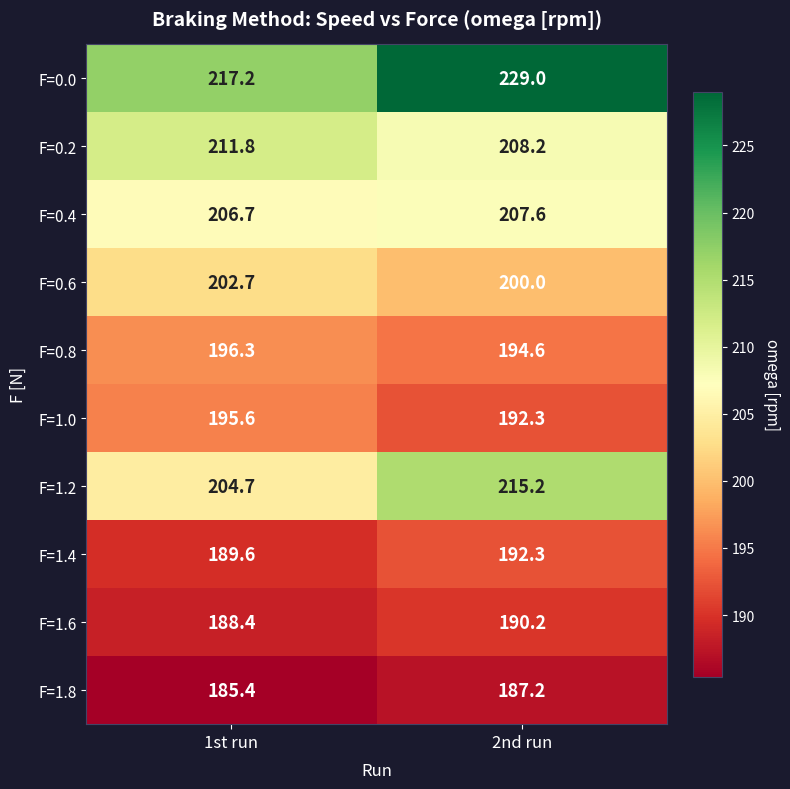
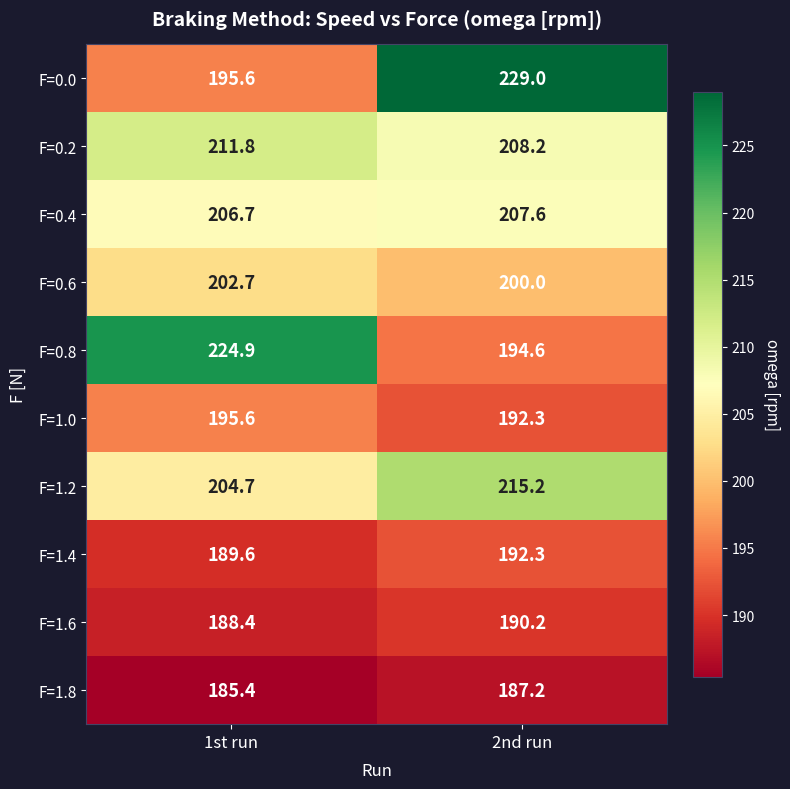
  {
    "F=0.0": {
-     "1st run": 217.2,
+     "1st run": 195.6,
      "2nd run": 229.0
    },
    "F=0.2": {
      "1st run": 211.8,
      "2nd run": 208.2
    },
    "F=0.4": {
      "1st run": 206.7,
      "2nd run": 207.6
    },
    "F=0.6": {
      "1st run": 202.7,
      "2nd run": 200.0
    },
    "F=0.8": {
-     "1st run": 196.3,
+     "1st run": 224.9,
      "2nd run": 194.6
    },
    "F=1.0": {
      "1st run": 195.6,
      "2nd run": 192.3
    },
    "F=1.2": {
      "1st run": 204.7,
      "2nd run": 215.2
    },
    "F=1.4": {
      "1st run": 189.6,
      "2nd run": 192.3
    },
    "F=1.6": {
      "1st run": 188.4,
      "2nd run": 190.2
    },
    "F=1.8": {
      "1st run": 185.4,
      "2nd run": 187.2
    }
  }
